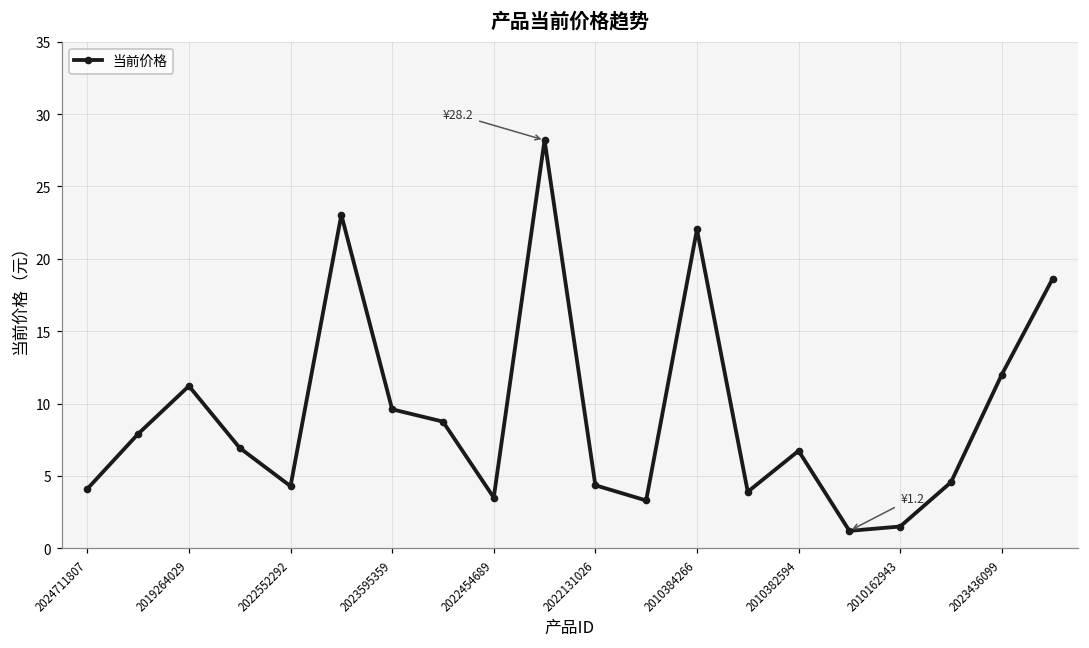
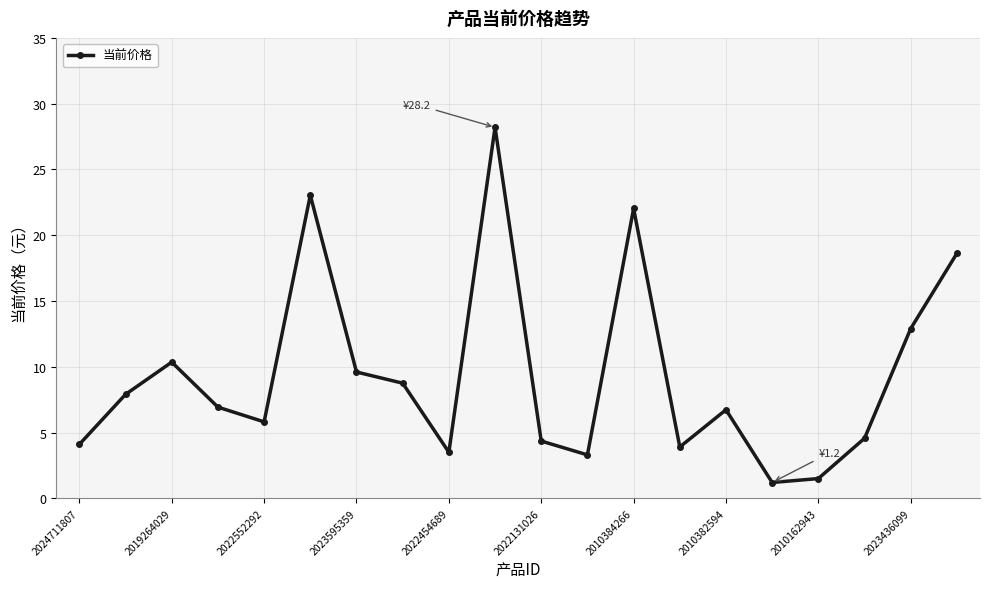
  {
    "2024711807": 4.1,
-   "2019264029": 11.2,
-   "2022552292": 4.3,
+   "2019264029": 10.4,
+   "2022552292": 5.8,
    "2023595359": 9.6,
    "2022454689": 3.5,
    "2022131026": 4.4,
    "2010384266": 22.0,
    "2010382594": 6.7,
-   "2023436099": 12.0
+   "2023436099": 12.9
  }
